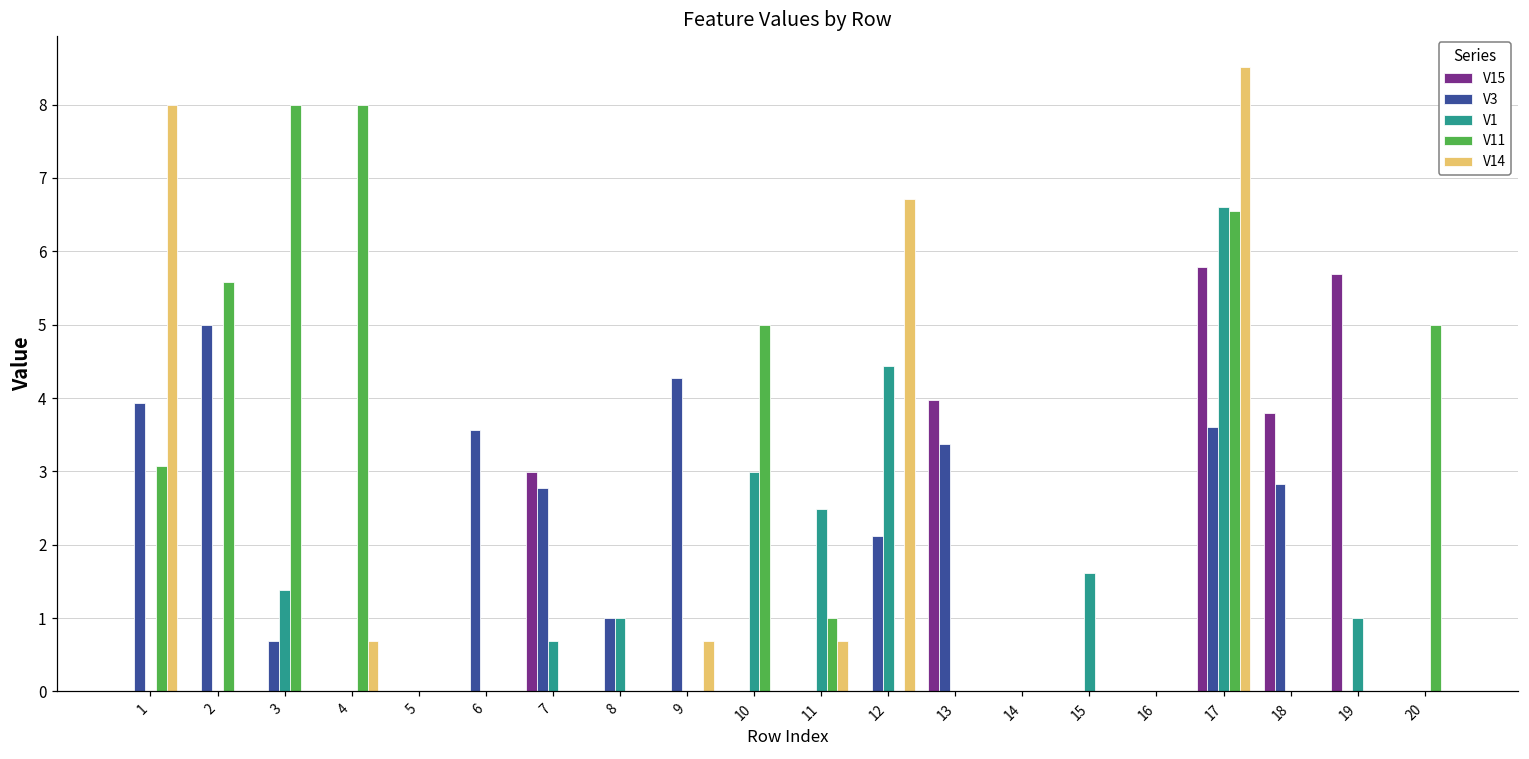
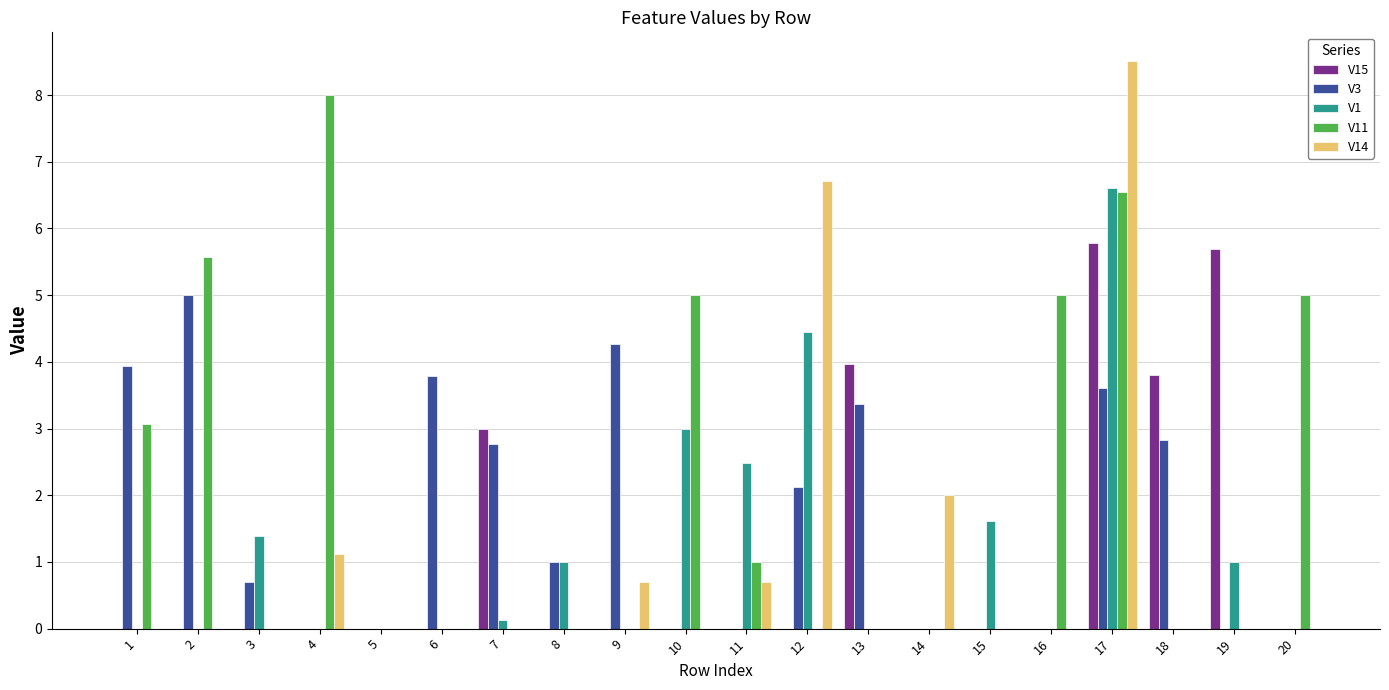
  {
    "V15": {
      "1": 0.0,
      "2": 0.0,
      "3": 0.0,
      "4": 0.0,
      "5": 0.0,
      "6": 0.0,
      "7": 3.0,
      "8": 0.0,
      "9": 0.0,
      "10": 0.0,
      "11": 0.0,
      "12": 0.0,
      "13": 4.0,
      "14": 0.0,
      "15": 0.0,
      "16": 0.0,
      "17": 5.8,
      "18": 3.8,
      "19": 5.7,
      "20": 0.0
    },
    "V3": {
      "1": 3.9,
      "2": 5.0,
      "3": 0.7,
      "4": 0.0,
      "5": 0.0,
-     "6": 3.6,
+     "6": 3.8,
      "7": 2.8,
      "8": 1.0,
      "9": 4.3,
      "10": 0.0,
      "11": 0.0,
      "12": 2.1,
      "13": 3.4,
      "14": 0.0,
      "15": 0.0,
      "16": 0.0,
      "17": 3.6,
      "18": 2.8,
      "19": 0.0,
      "20": 0.0
    },
    "V1": {
      "1": 0.0,
      "2": 0.0,
      "3": 1.4,
      "4": 0.0,
      "5": 0.0,
      "6": 0.0,
-     "7": 0.7,
+     "7": 0.1,
      "8": 1.0,
      "9": 0.0,
      "10": 3.0,
      "11": 2.5,
      "12": 4.4,
      "13": 0.0,
      "14": 0.0,
      "15": 1.6,
      "16": 0.0,
      "17": 6.6,
      "18": 0.0,
      "19": 1.0,
      "20": 0.0
    },
    "V11": {
      "1": 3.1,
      "2": 5.6,
-     "3": 8,
+     "3": 0,
      "4": 8,
      "5": 0,
      "6": 0,
      "7": 0,
      "8": 0,
      "9": 0,
      "10": 5,
      "11": 1,
      "12": 0,
      "13": 0,
      "14": 0,
      "15": 0,
-     "16": 0,
+     "16": 5,
      "17": 6.5,
      "18": 0,
      "19": 0,
      "20": 5
    },
    "V14": {
-     "1": 8,
+     "1": 0,
      "2": 0.0,
      "3": 0.0,
-     "4": 0.7,
+     "4": 1.1,
      "5": 0.0,
      "6": 0.0,
      "7": 0.0,
      "8": 0.0,
      "9": 0.7,
      "10": 0.0,
      "11": 0.7,
      "12": 6.7,
      "13": 0.0,
-     "14": 0,
+     "14": 2,
      "15": 0.0,
      "16": 0.0,
      "17": 8.5,
      "18": 0.0,
      "19": 0.0,
      "20": 0.0
    }
  }
